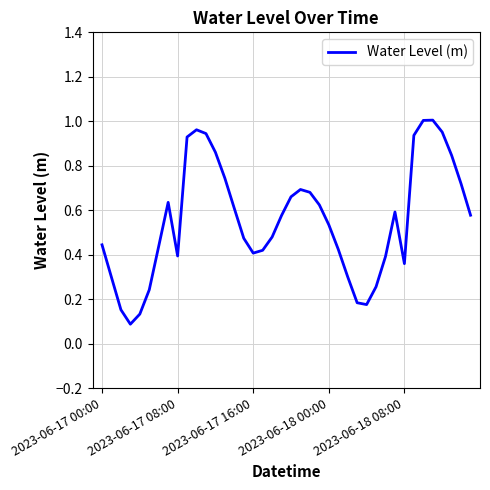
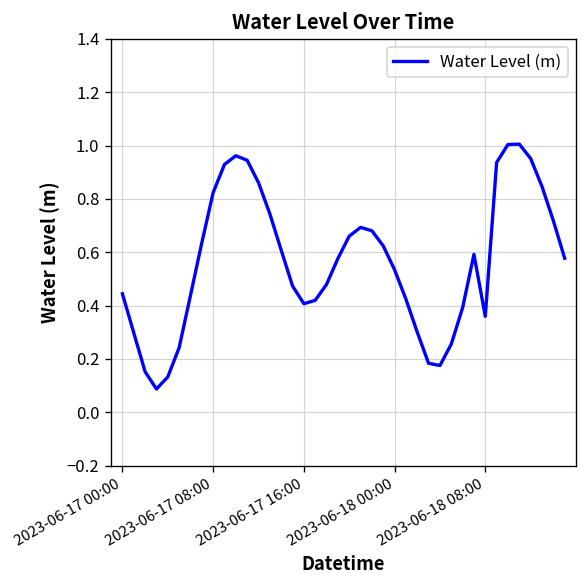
  {
    "2023-06-17 00:00": 0.44,
-   "2023-06-17 08:00": 0.39,
+   "2023-06-17 08:00": 0.82,
    "2023-06-17 16:00": 0.41,
    "2023-06-18 00:00": 0.53,
    "2023-06-18 08:00": 0.36
  }
